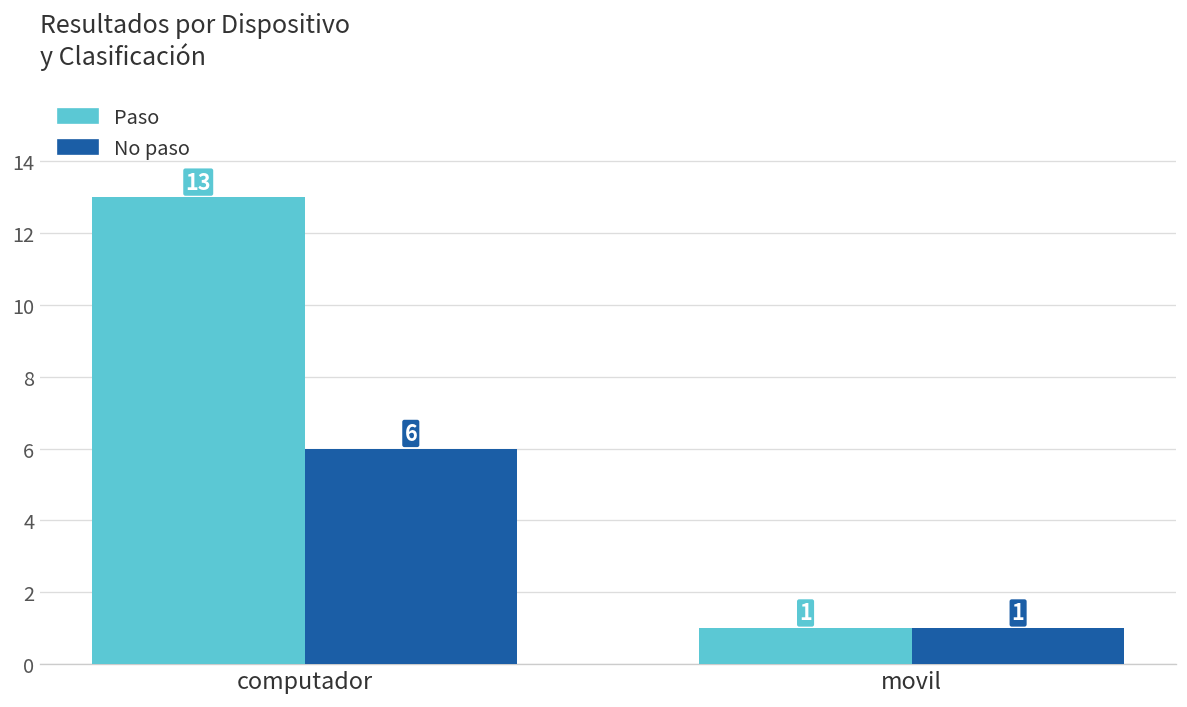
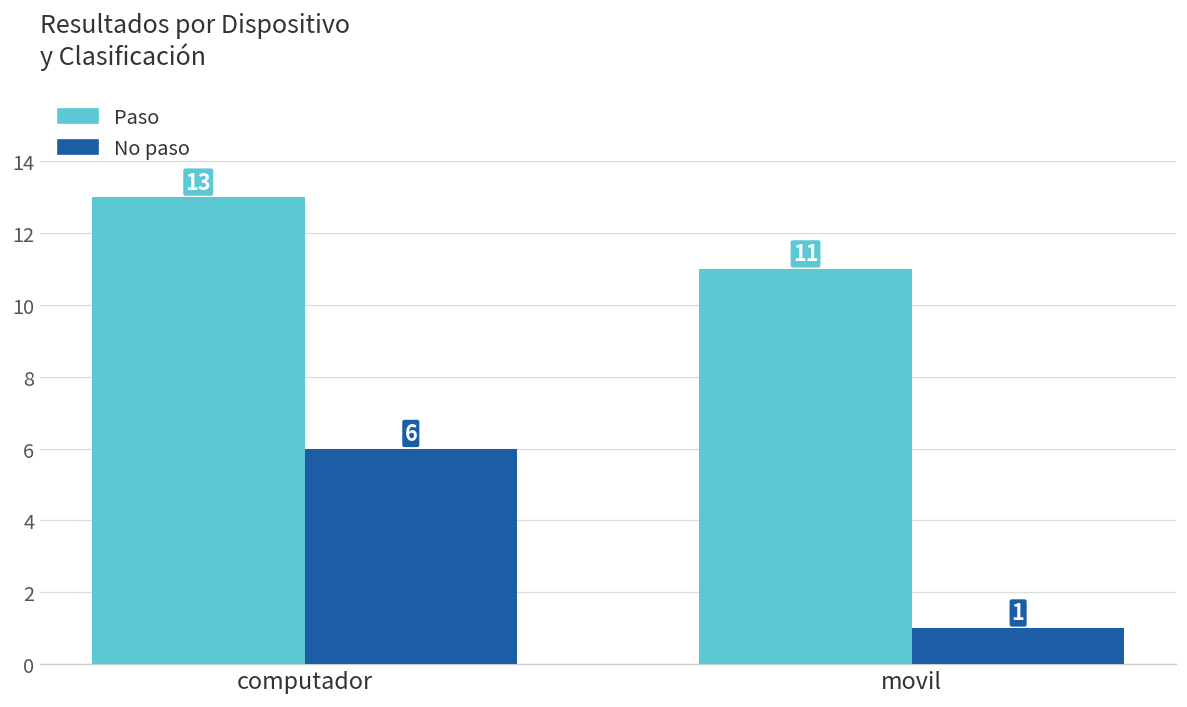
  {
    "Paso": {
-     "movil": 1
+     "movil": 11
    }
  }
